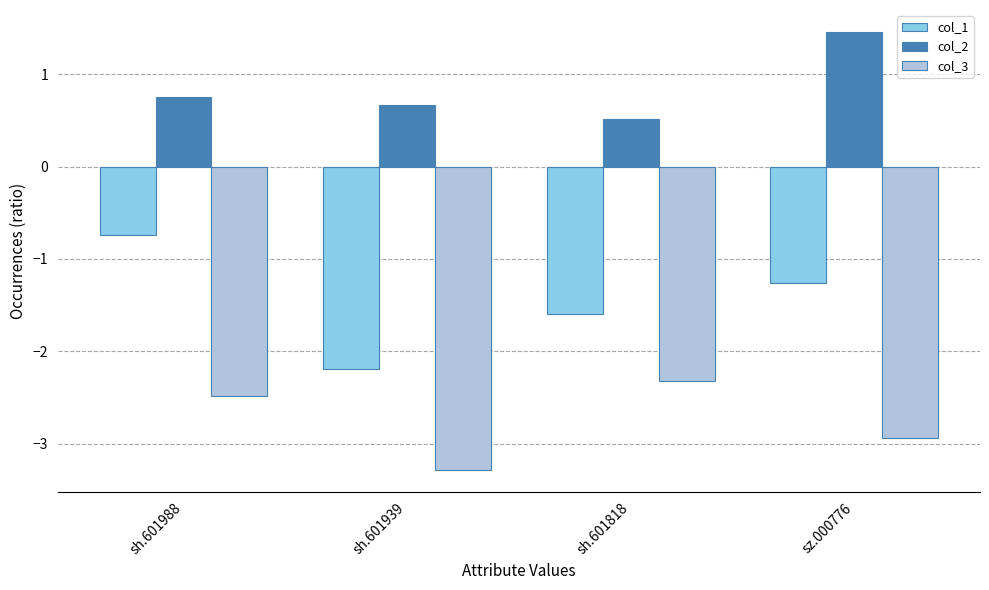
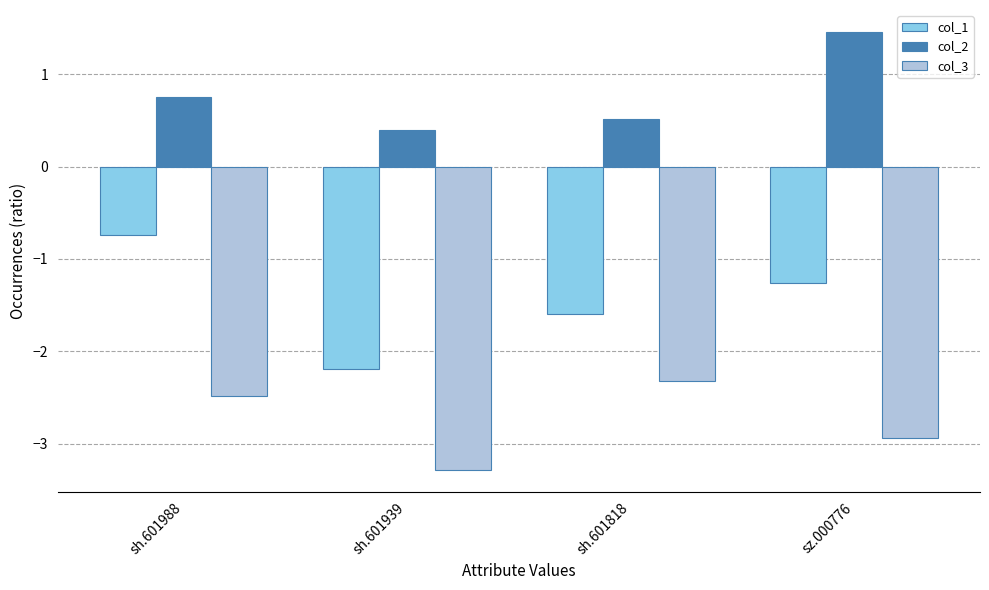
  {
    "col_2": {
      "sh.601988": 0.8,
-     "sh.601939": 0.7,
+     "sh.601939": 0.4,
      "sh.601818": 0.5,
      "sz.000776": 1.5
    }
  }
